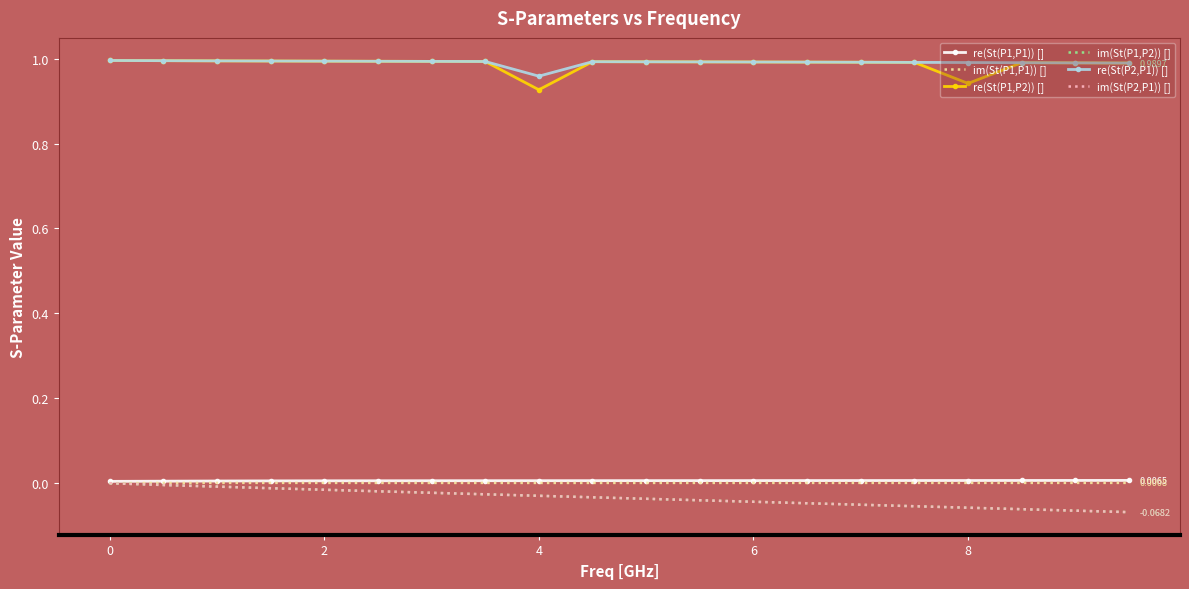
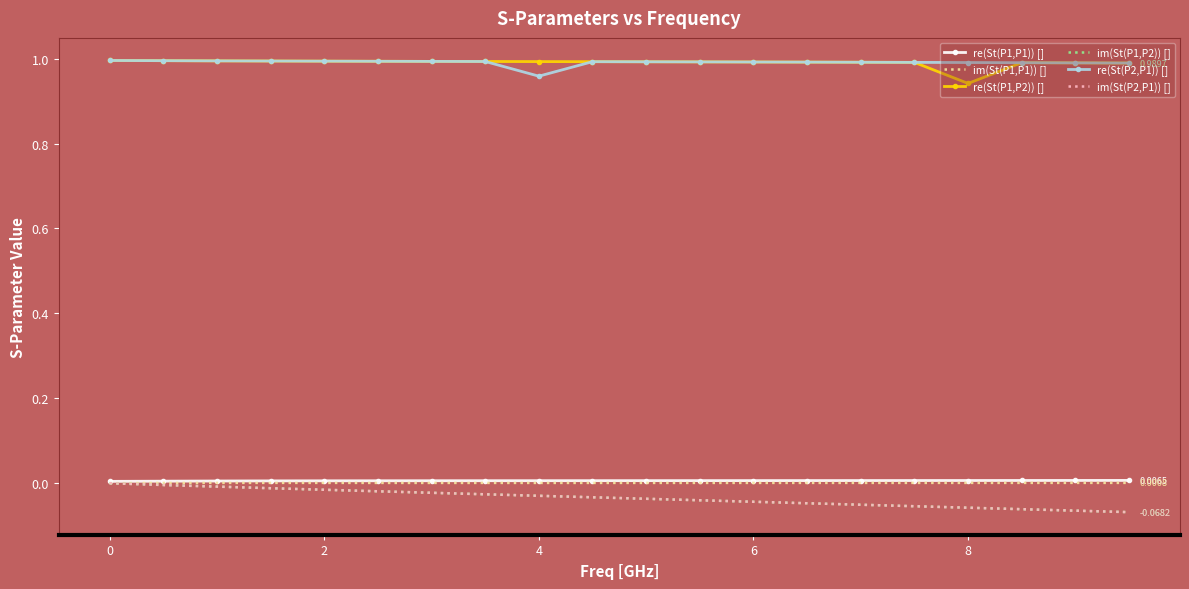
  {
    "re(St(P1,P2)) []": {
-     "4": 0.93
+     "4": 0.99
    },
    "re(St(P2,P1)) []": {
      "4": 0.96
    }
  }
